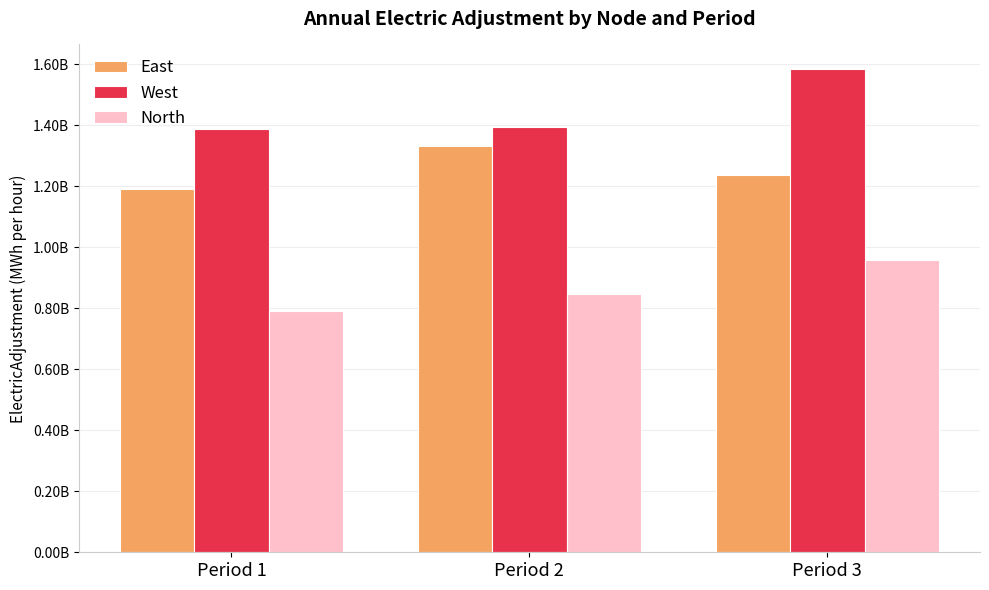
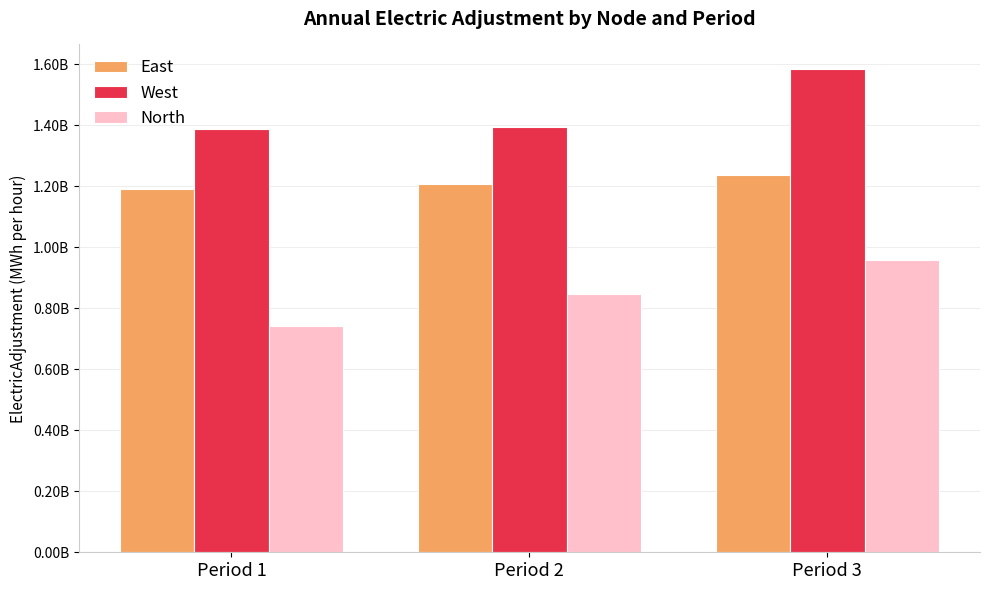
  {
    "East": {
      "Period 1": 1190000000,
-     "Period 2": 1330000000,
+     "Period 2": 1210000000,
      "Period 3": 1240000000
    },
    "West": {
      "Period 1": 1390000000,
      "Period 2": 1390000000,
      "Period 3": 1590000000
    },
    "North": {
-     "Period 1": 790000000,
+     "Period 1": 740000000,
      "Period 2": 850000000,
      "Period 3": 960000000
    }
  }
